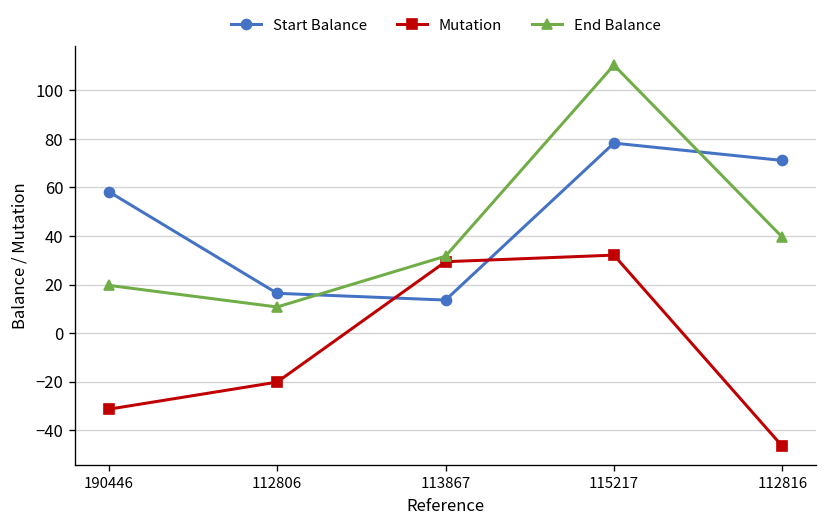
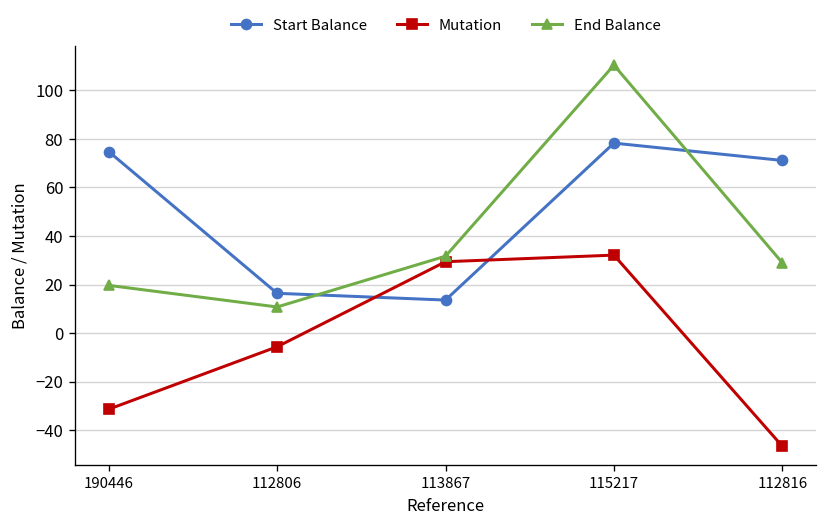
  {
    "Start Balance": {
-     "190446": 58,
+     "190446": 75,
      "112806": 16,
      "113867": 14,
      "115217": 78,
      "112816": 71
    },
    "Mutation": {
      "190446": -31,
-     "112806": -20,
+     "112806": -6,
      "113867": 29,
      "115217": 32,
      "112816": -47
    },
    "End Balance": {
      "190446": 20,
      "112806": 11,
      "113867": 32,
      "115217": 110,
-     "112816": 40
+     "112816": 29
    }
  }
